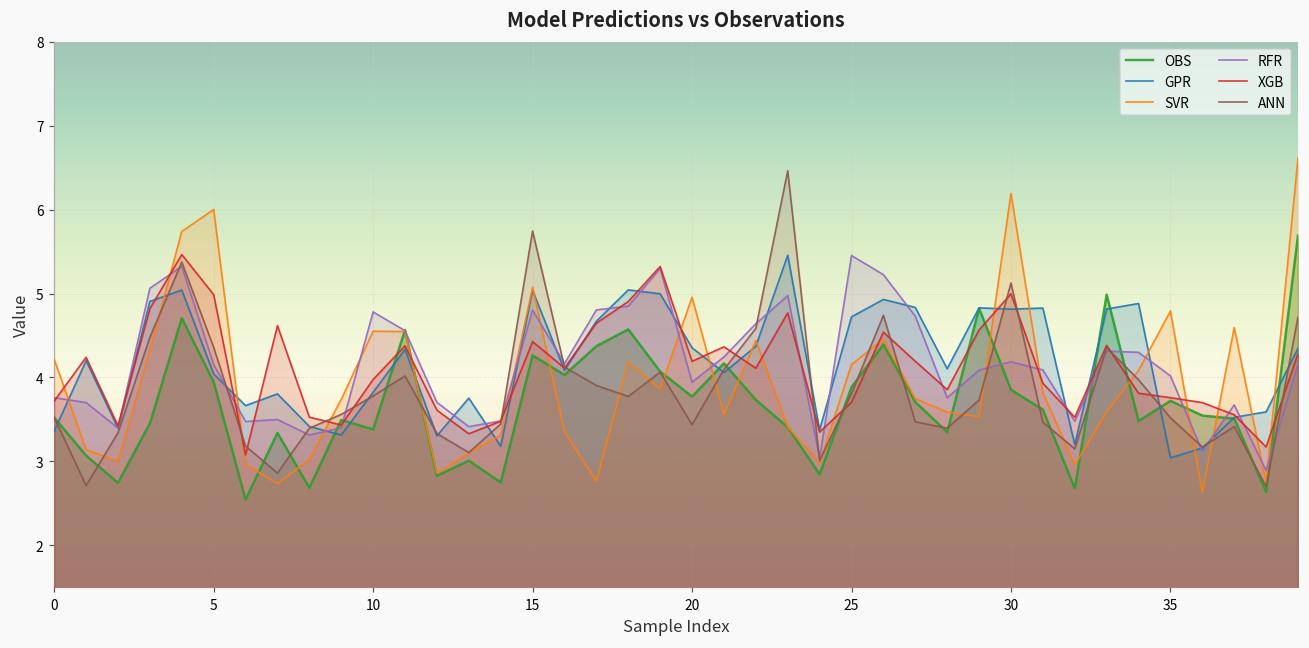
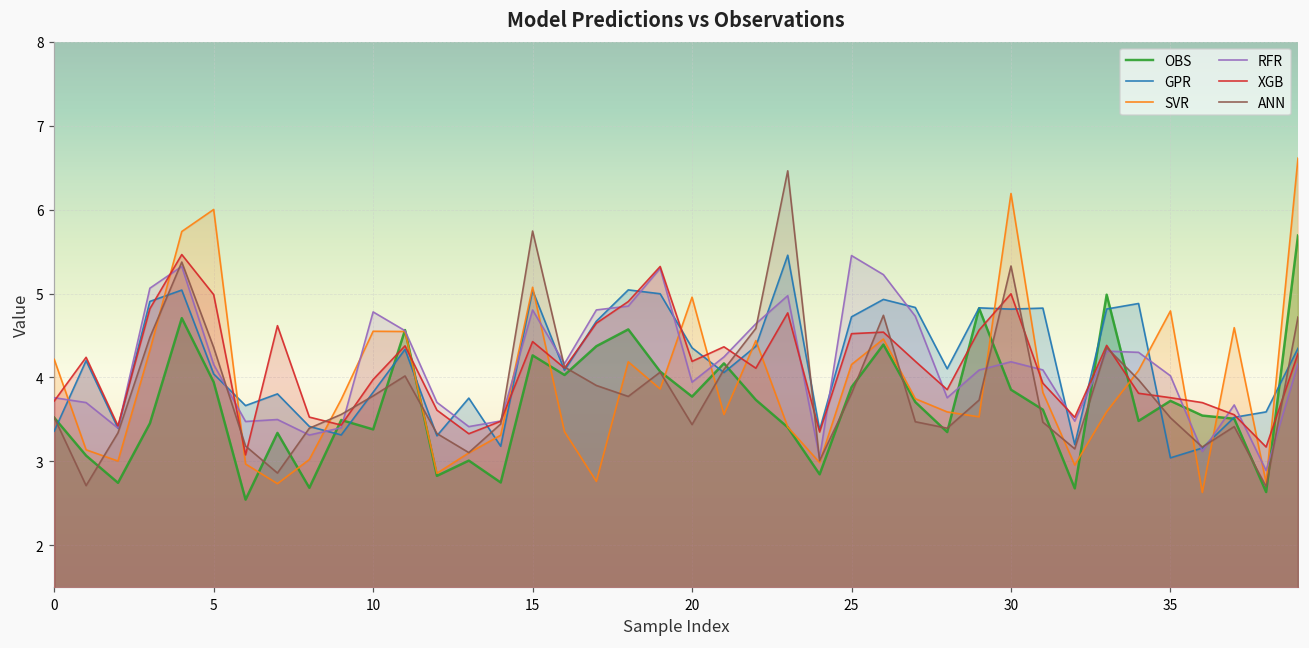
  {
    "OBS": {
      "5": 3.9,
      "10": 3.4,
      "15": 4.3,
      "20": 3.8,
      "25": 3.9,
      "30": 3.9,
      "35": 3.7
    },
    "GPR": {
      "0": 3.4,
      "5": 4.0,
      "10": 3.8,
      "15": 5.0,
      "20": 4.4,
      "25": 4.7,
      "30": 4.8,
      "35": 3.0
    },
    "SVR": {
      "0": 4.2,
      "5": 6.0,
      "10": 4.5,
      "15": 5.1,
      "20": 5.0,
      "25": 4.2,
      "30": 6.2,
      "35": 4.8
    },
    "RFR": {
      "0": 3.8,
      "5": 4.2,
      "10": 4.8,
      "15": 4.8,
      "20": 3.9,
      "25": 5.5,
      "30": 4.2,
      "35": 4.0
    },
    "XGB": {
      "0": 3.7,
      "5": 5.0,
      "10": 4.0,
      "15": 4.4,
      "20": 4.2,
-     "25": 3.7,
+     "25": 4.5,
      "30": 5.0,
      "35": 3.8
    },
    "ANN": {
      "5": 4.4,
      "10": 3.8,
      "15": 5.7,
      "20": 3.4,
      "25": 3.8,
-     "30": 5.1,
+     "30": 5.3,
      "35": 3.5
    }
  }
